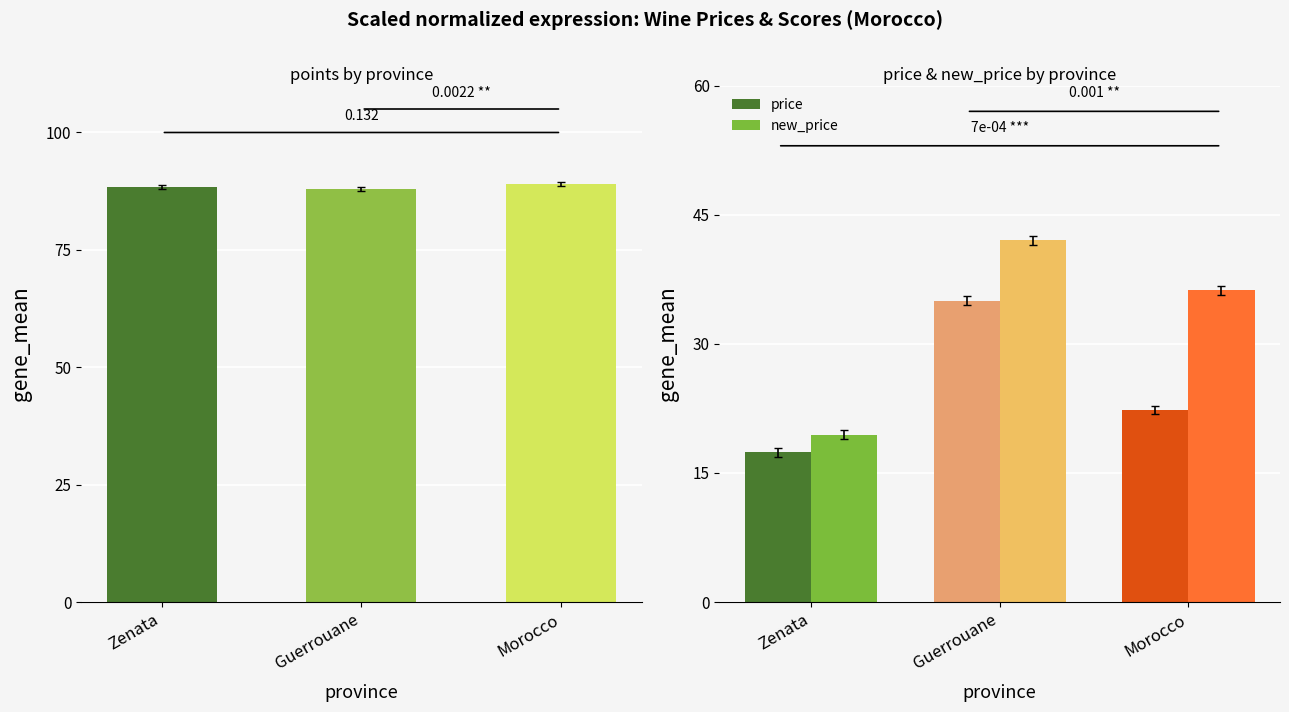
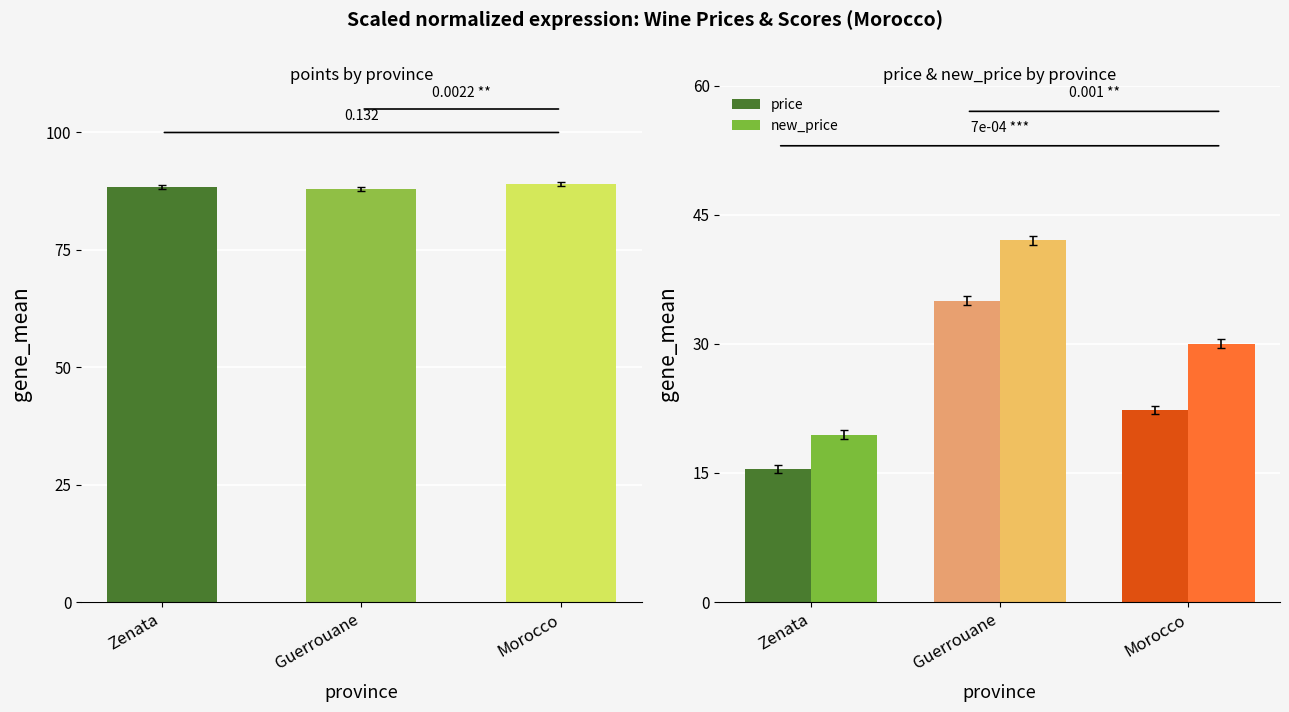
  {
    "price & new_price by province": {
      "price": {
-       "Zenata": 17,
+       "Zenata": 15,
        "Guerrouane": 35,
        "Morocco": 22
      },
      "new_price": {
        "Zenata": 19,
        "Guerrouane": 42,
-       "Morocco": 36
+       "Morocco": 30
      }
    }
  }
